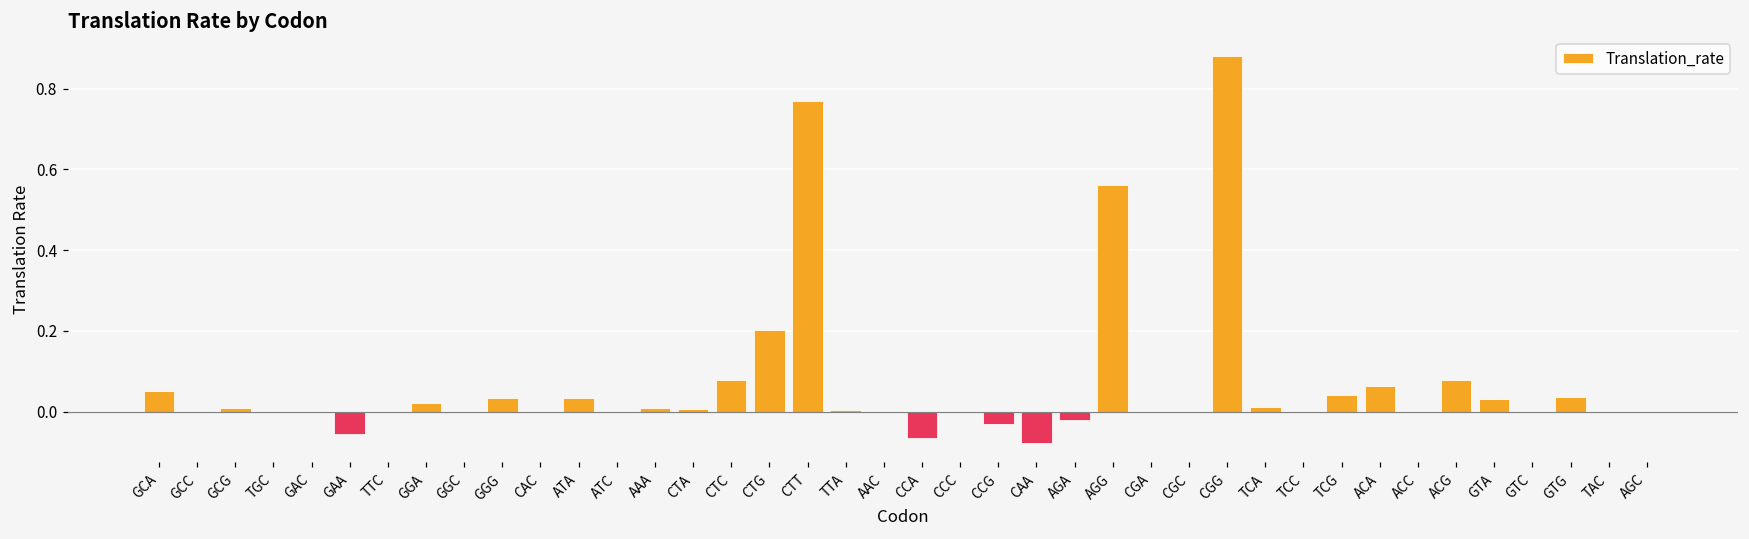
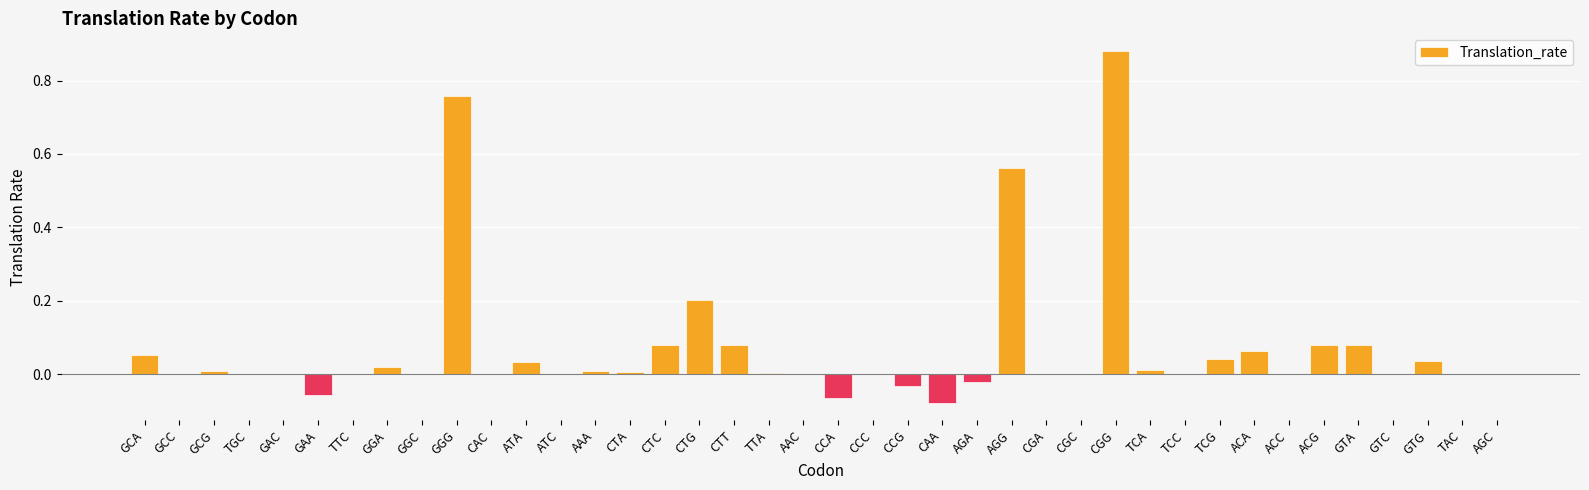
  {
    "GCA": 0.05,
    "GCC": 0.00,
    "GCG": 0.01,
    "TGC": 0.00,
    "GAC": 0.00,
    "GAA": -0.06,
    "TTC": 0.00,
    "GGA": 0.02,
    "GGC": 0.00,
-   "GGG": 0.03,
+   "GGG": 0.76,
    "CAC": 0.00,
    "ATA": 0.03,
    "ATC": 0.00,
    "AAA": 0.01,
    "CTC": 0.08,
    "CTG": 0.20,
-   "CTT": 0.77,
+   "CTT": 0.08,
    "AAC": 0.00,
    "CCA": -0.07,
    "CCC": 0.00,
    "CCG": -0.03,
    "CAA": -0.08,
    "AGA": -0.02,
    "AGG": 0.56,
    "CGA": 0.00,
    "CGC": 0.00,
    "CGG": 0.88,
    "TCA": 0.01,
    "TCC": 0.00,
    "TCG": 0.04,
    "ACA": 0.06,
    "ACC": 0.00,
    "ACG": 0.08,
-   "GTA": 0.03,
+   "GTA": 0.08,
    "GTC": 0.00,
    "GTG": 0.04,
    "TAC": 0.00,
    "AGC": 0.00
  }
